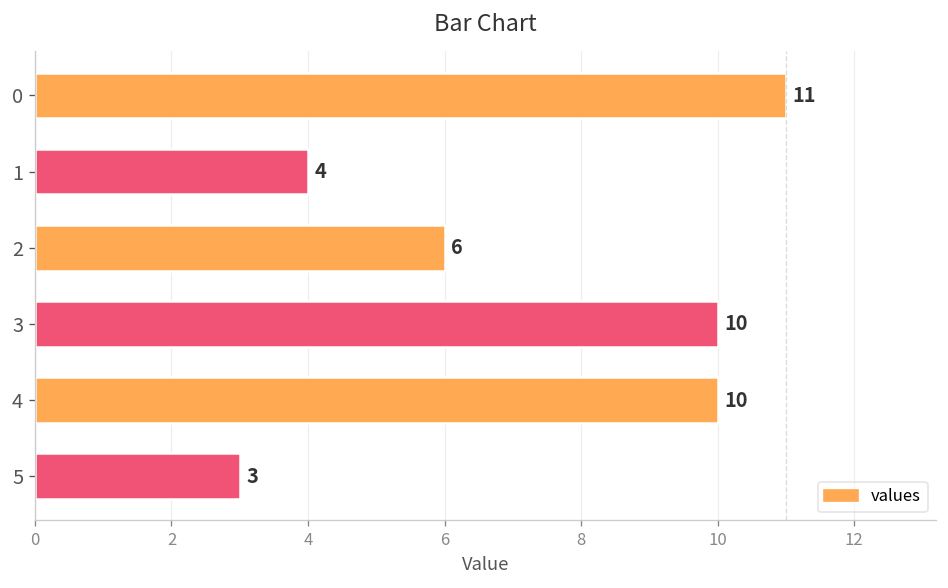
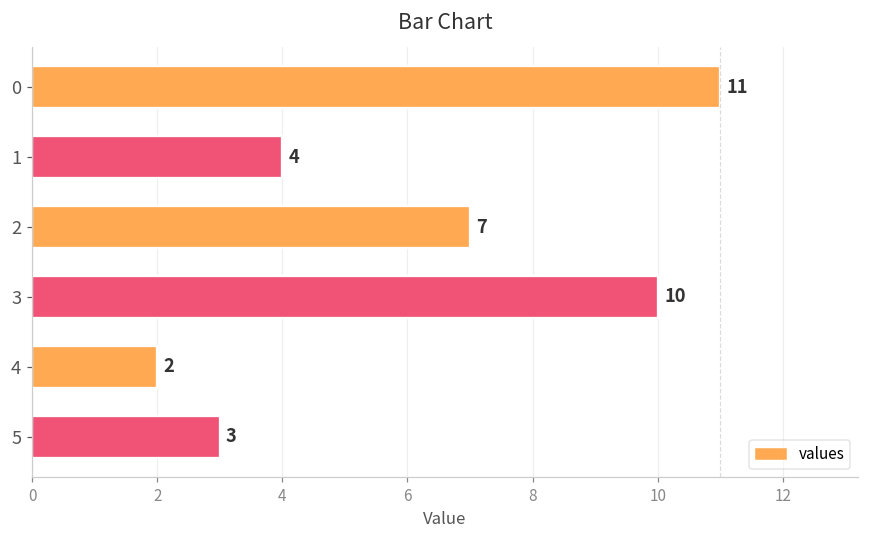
  {
    "0": 11,
    "1": 4,
-   "2": 6,
+   "2": 7,
    "3": 10,
-   "4": 10,
+   "4": 2,
    "5": 3
  }
